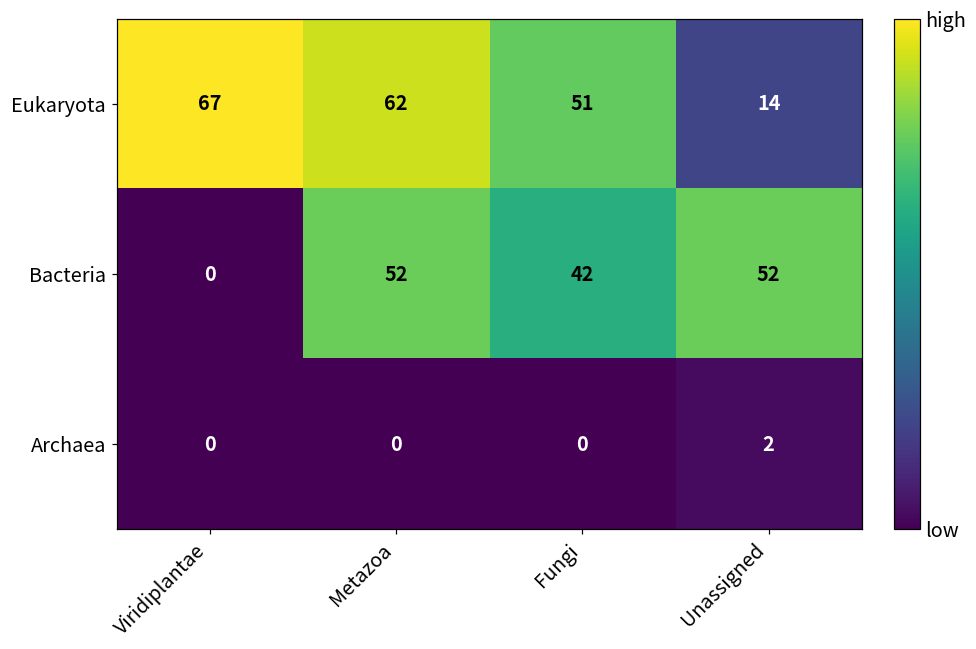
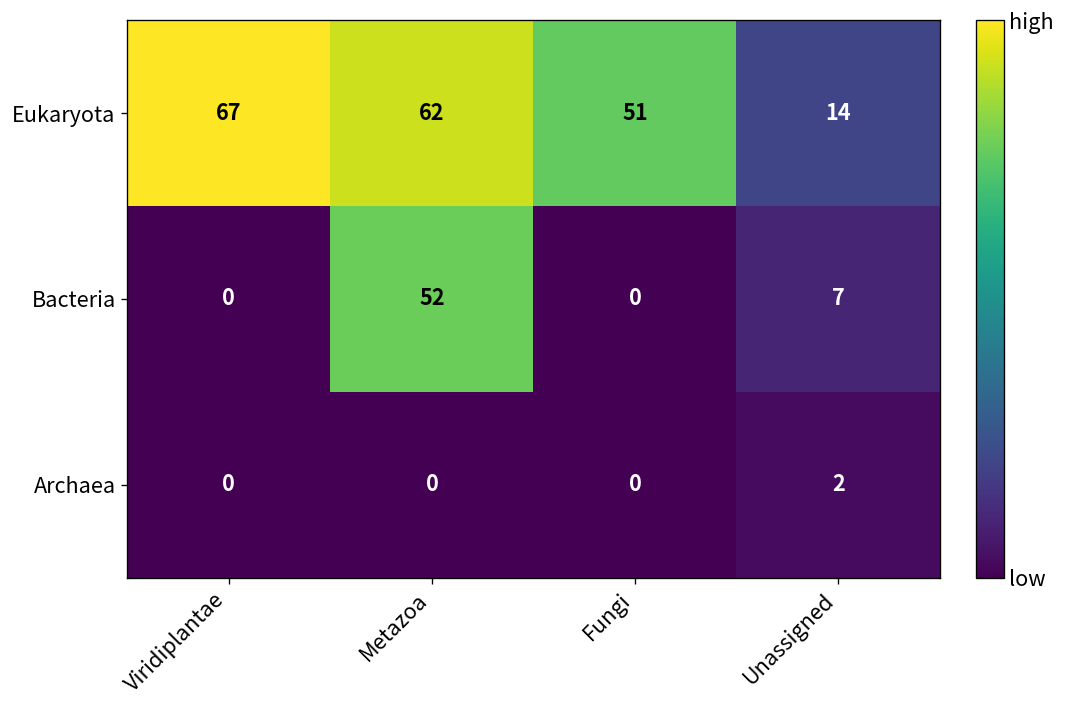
  {
    "Eukaryota": {
      "Viridiplantae": 67,
      "Metazoa": 62,
      "Fungi": 51,
      "Unassigned": 14
    },
    "Bacteria": {
      "Viridiplantae": 0,
      "Metazoa": 52,
-     "Fungi": 42,
-     "Unassigned": 52
+     "Fungi": 0,
+     "Unassigned": 7
    },
    "Archaea": {
      "Viridiplantae": 0,
      "Metazoa": 0,
      "Fungi": 0,
      "Unassigned": 2
    }
  }
